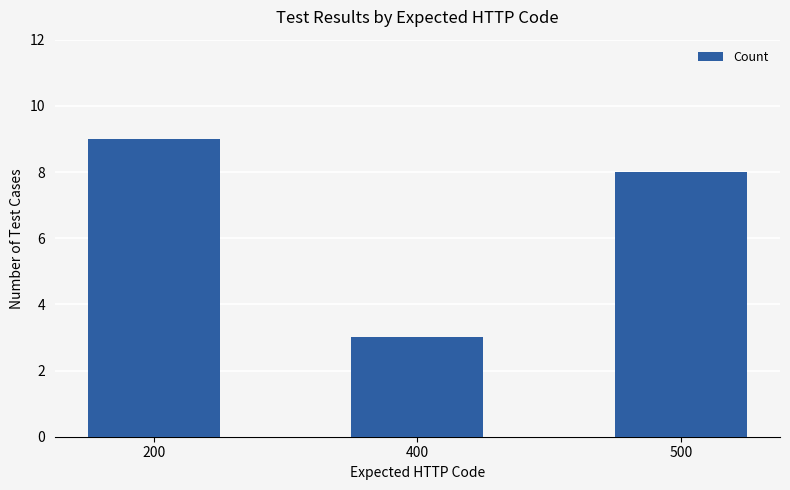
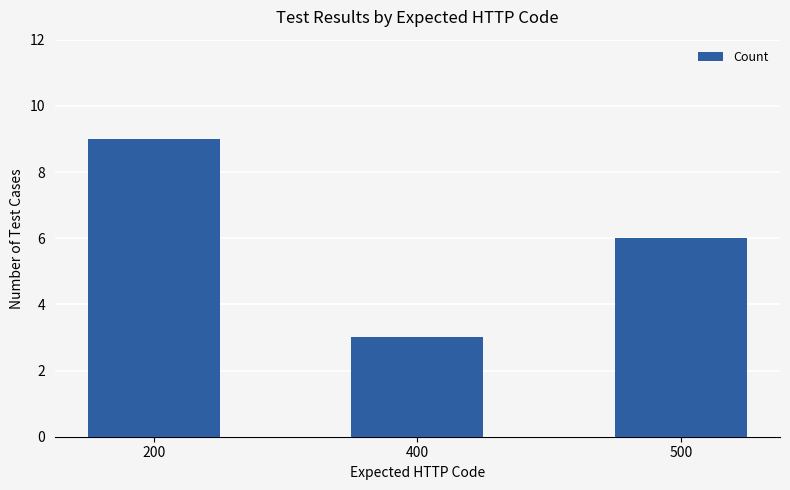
  {
    "200": 9,
    "400": 3,
-   "500": 8
+   "500": 6
  }
